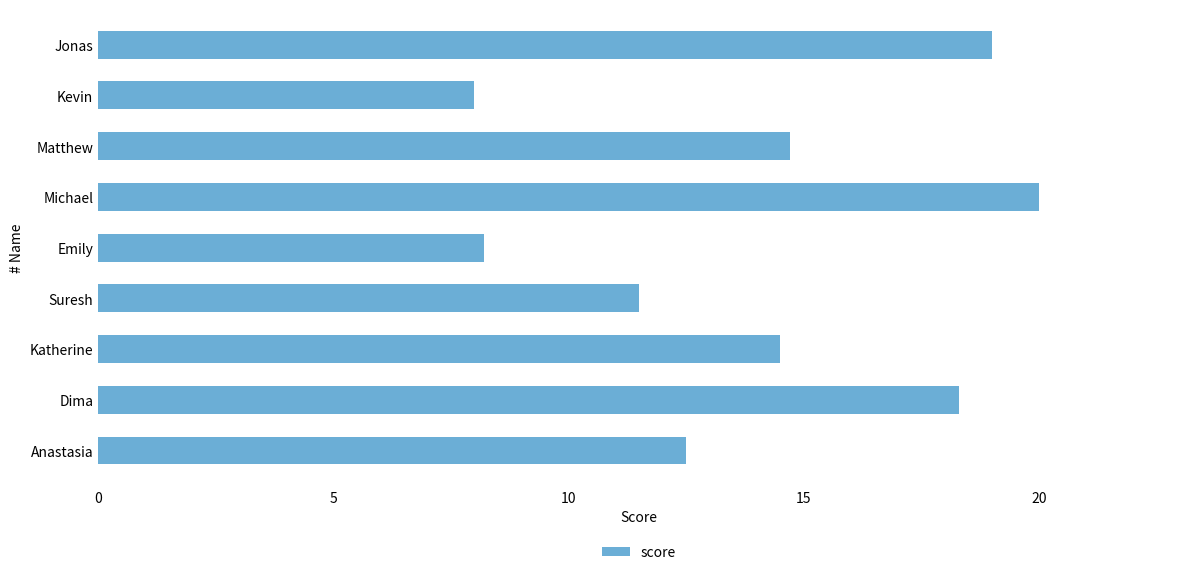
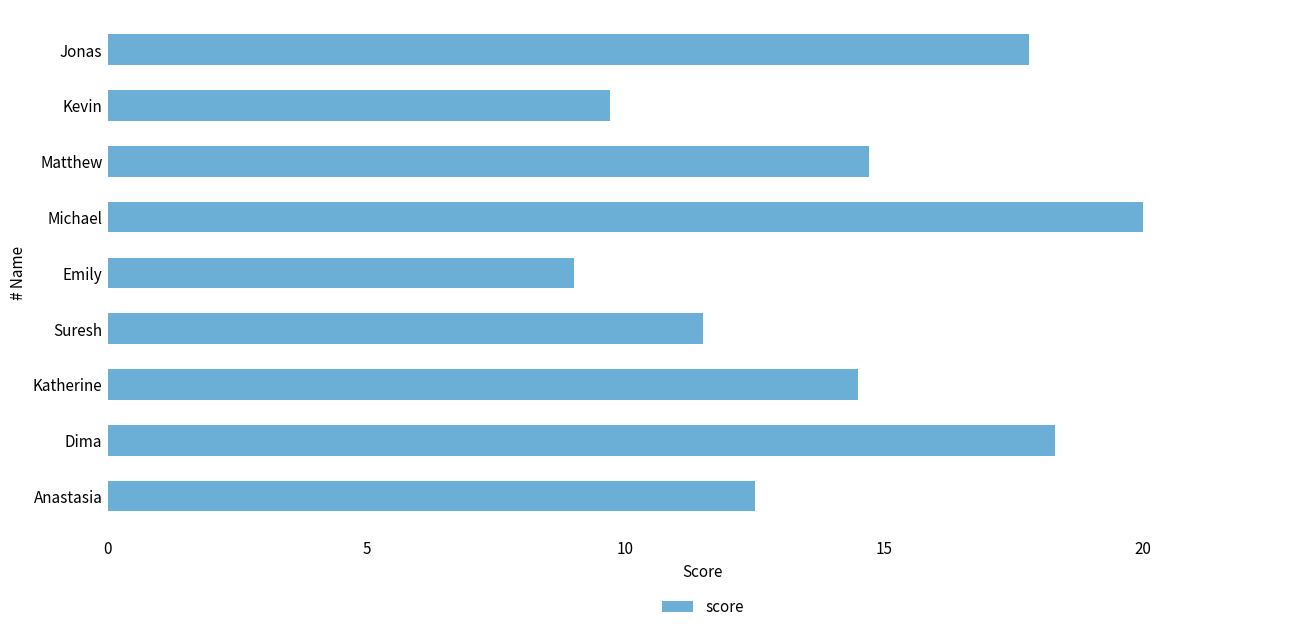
  {
-   "Jonas": 19.0,
-   "Kevin": 8.0,
+   "Jonas": 17.8,
+   "Kevin": 9.7,
    "Matthew": 14.7,
    "Michael": 20.0,
-   "Emily": 8.2,
+   "Emily": 9.0,
    "Suresh": 11.5,
    "Katherine": 14.5,
    "Dima": 18.3,
    "Anastasia": 12.5
  }
